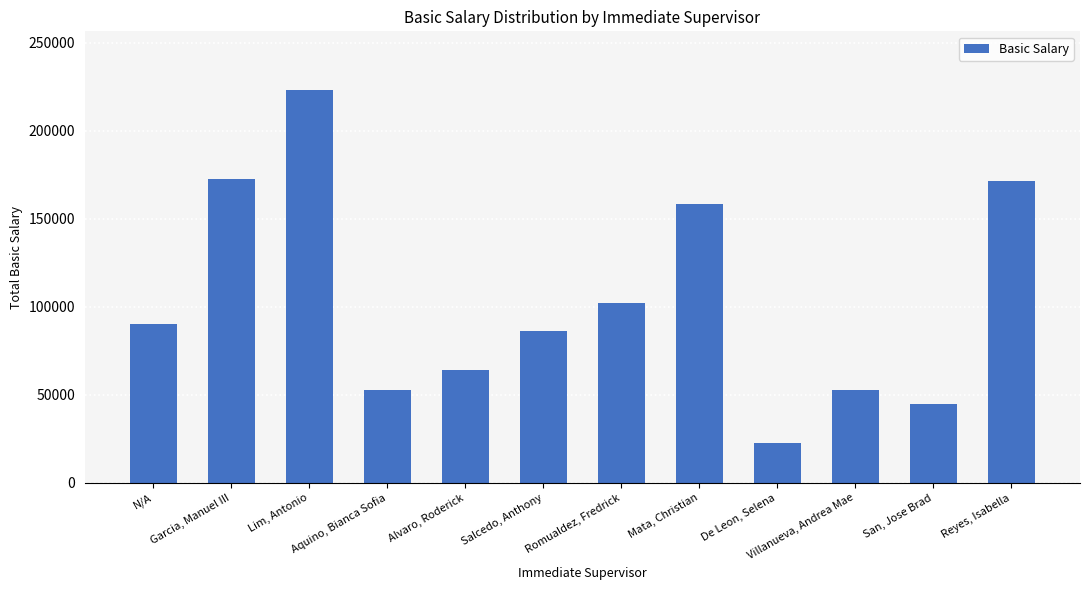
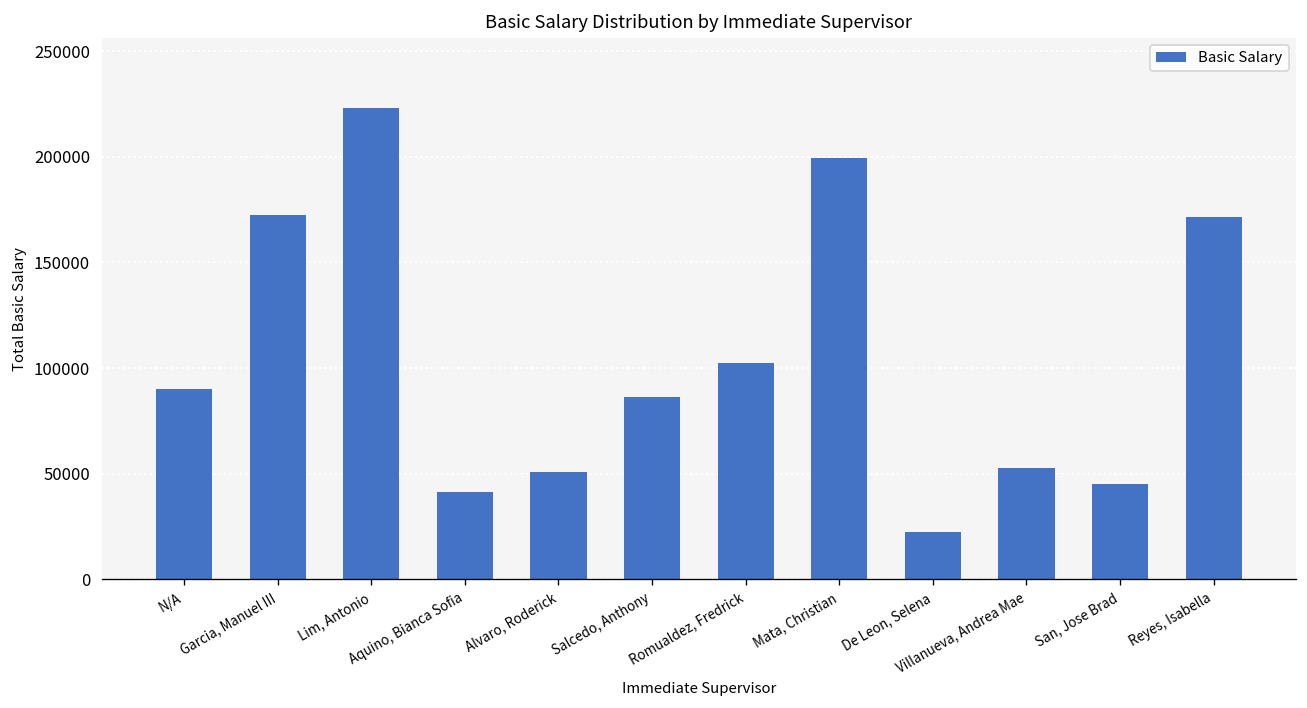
  {
    "N/A": 90000,
    "Garcia, Manuel III": 173000,
    "Lim, Antonio": 223000,
-   "Aquino, Bianca Sofia": 53000,
-   "Alvaro, Roderick": 64000,
+   "Aquino, Bianca Sofia": 42000,
+   "Alvaro, Roderick": 51000,
    "Salcedo, Anthony": 86000,
    "Romualdez, Fredrick": 102000,
-   "Mata, Christian": 158000,
+   "Mata, Christian": 199000,
    "De Leon, Selena": 23000,
    "Villanueva, Andrea Mae": 53000,
    "San, Jose Brad": 45000,
    "Reyes, Isabella": 172000
  }
